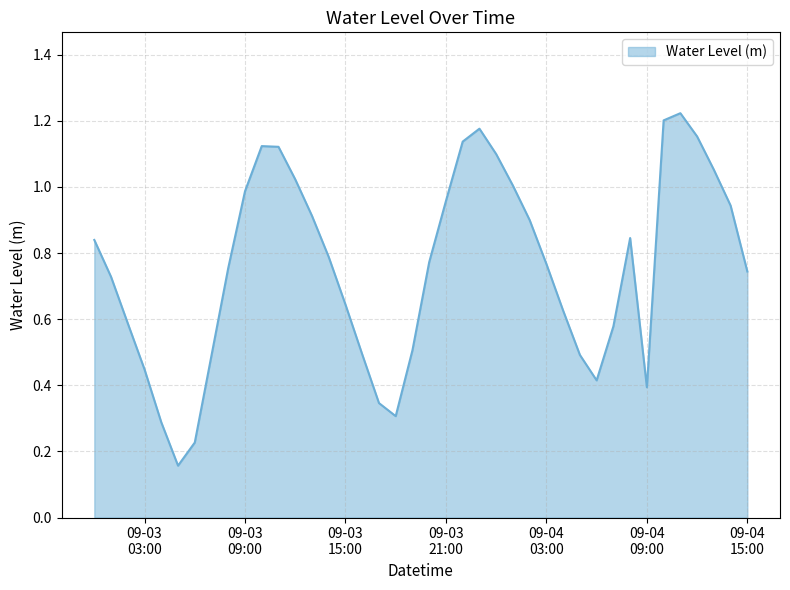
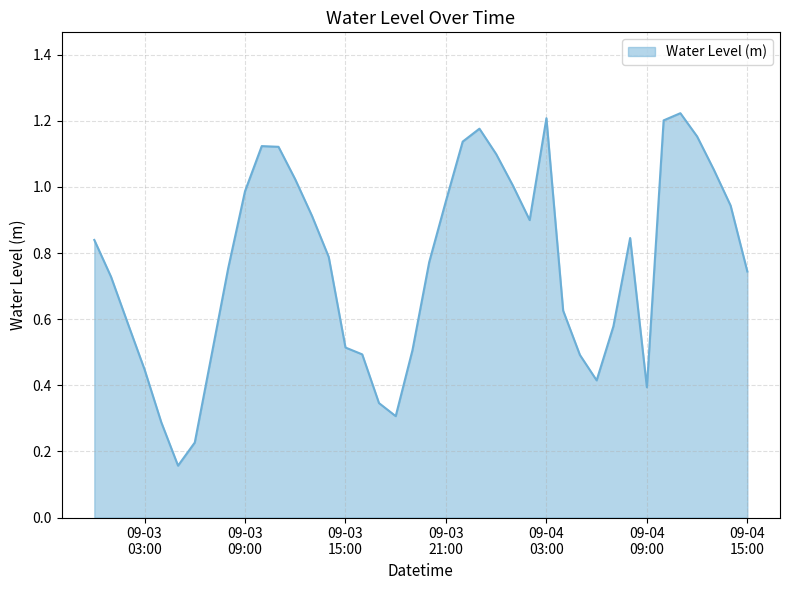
  {
    "09-03 03:00": 0.45,
    "09-03 09:00": 0.99,
-   "09-03 15:00": 0.64,
+   "09-03 15:00": 0.51,
    "09-03 21:00": 0.96,
-   "09-04 03:00": 0.77,
+   "09-04 03:00": 1.21,
    "09-04 09:00": 0.39,
    "09-04 15:00": 0.74
  }
